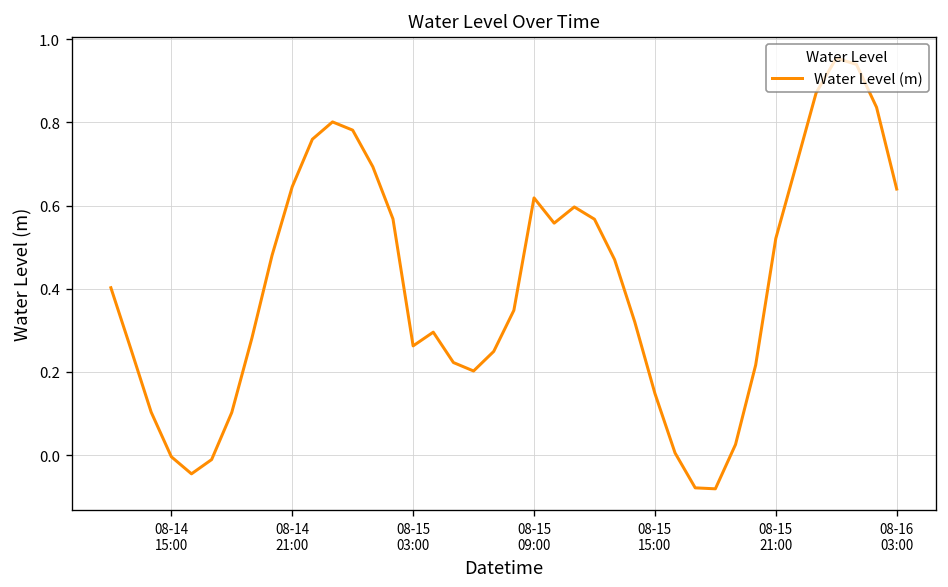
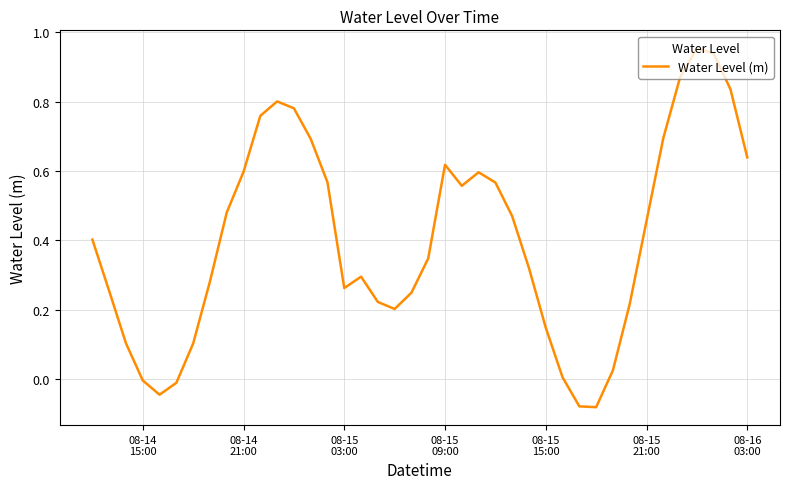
  {
    "08-14 15:00": 0.00,
-   "08-14 21:00": 0.65,
+   "08-14 21:00": 0.60,
    "08-15 03:00": 0.26,
    "08-15 09:00": 0.62,
    "08-15 15:00": 0.15,
-   "08-15 21:00": 0.52,
+   "08-15 21:00": 0.46,
    "08-16 03:00": 0.64
  }
